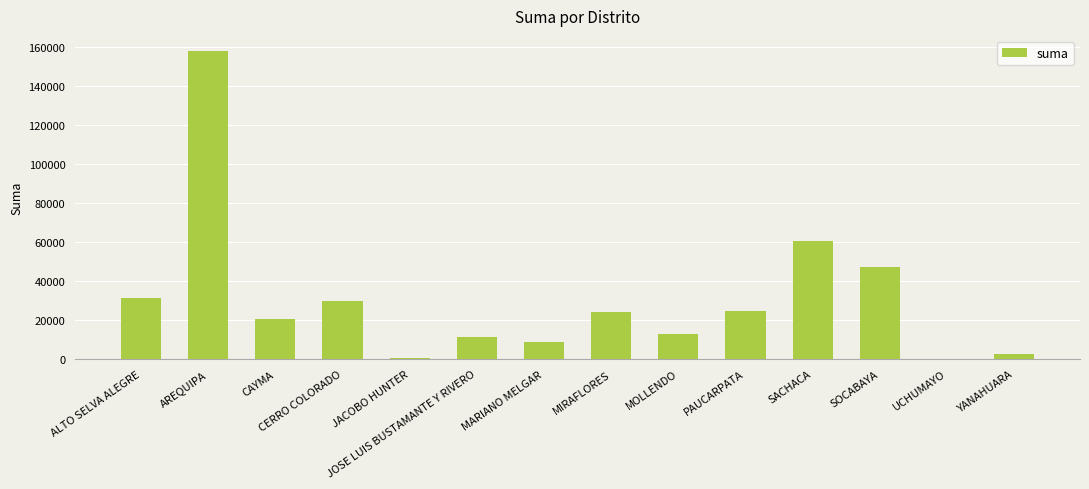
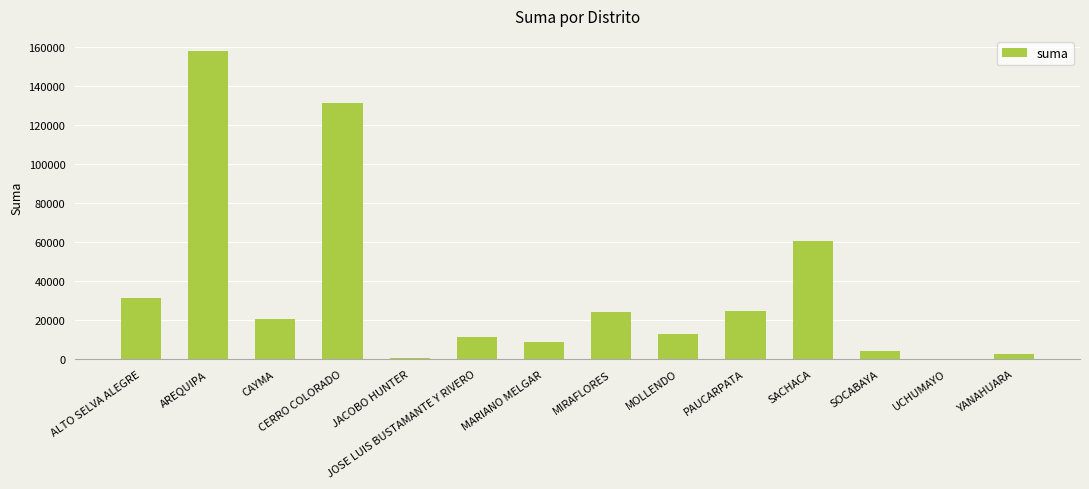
  {
    "ALTO SELVA ALEGRE": 31000,
    "AREQUIPA": 158000,
    "CAYMA": 21000,
-   "CERRO COLORADO": 30000,
+   "CERRO COLORADO": 131000,
    "JOSE LUIS BUSTAMANTE Y RIVERO": 11000,
    "MARIANO MELGAR": 9000,
    "MIRAFLORES": 24000,
    "MOLLENDO": 13000,
    "PAUCARPATA": 24000,
    "SACHACA": 60000,
-   "SOCABAYA": 47000,
+   "SOCABAYA": 4000,
    "YANAHUARA": 2000
  }
